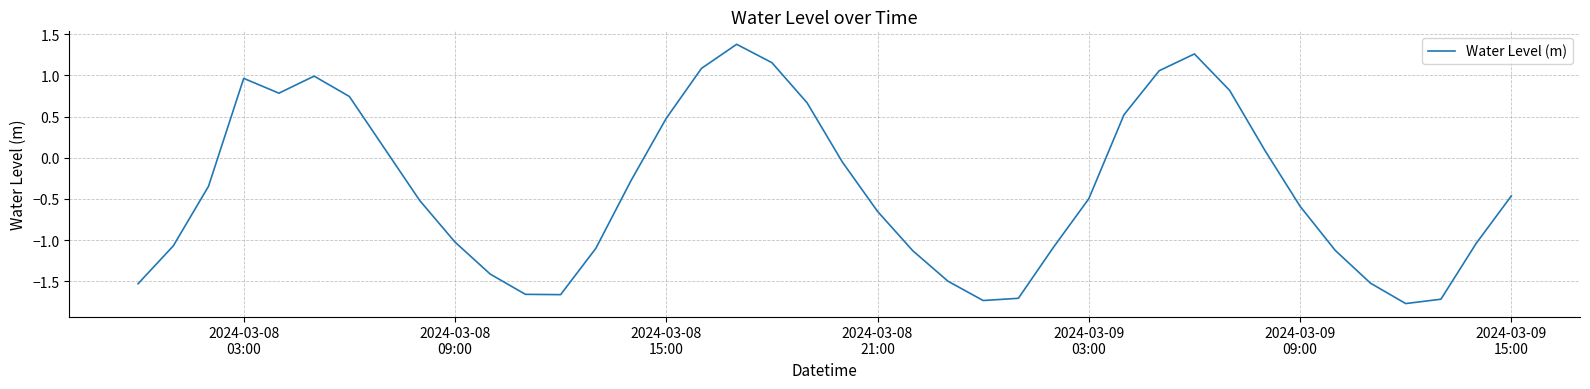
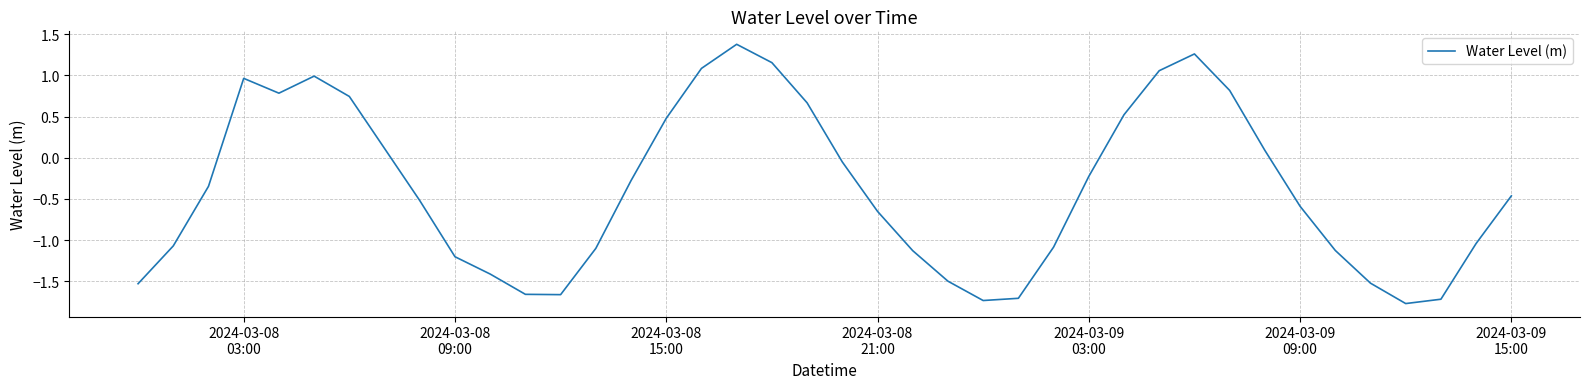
  {
    "2024-03-08 03:00": 1.0,
-   "2024-03-08 09:00": -1.0,
+   "2024-03-08 09:00": -1.2,
    "2024-03-08 15:00": 0.5,
    "2024-03-08 21:00": -0.7,
-   "2024-03-09 03:00": -0.5,
+   "2024-03-09 03:00": -0.2,
    "2024-03-09 09:00": -0.6,
    "2024-03-09 15:00": -0.5
  }
